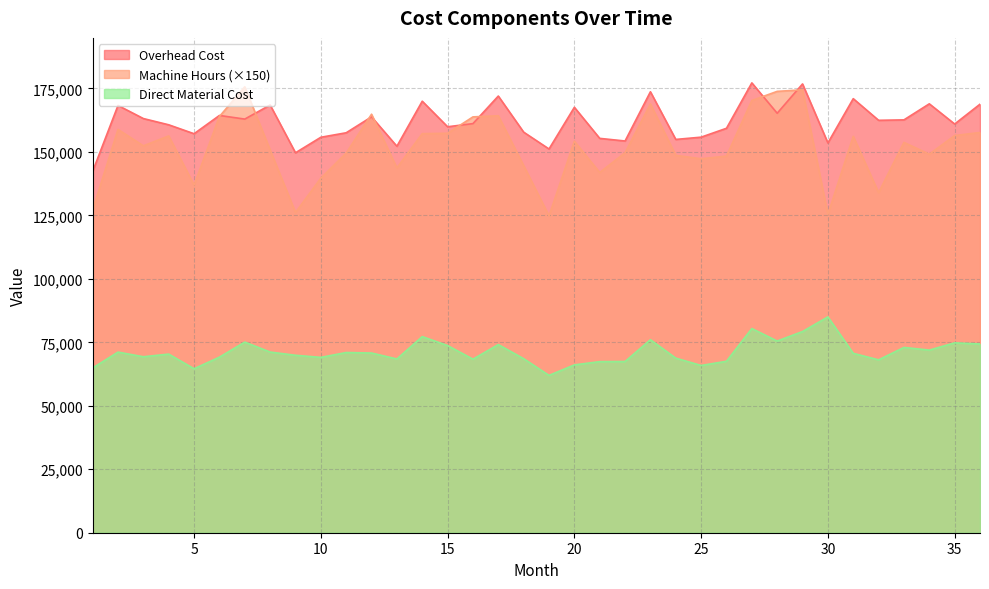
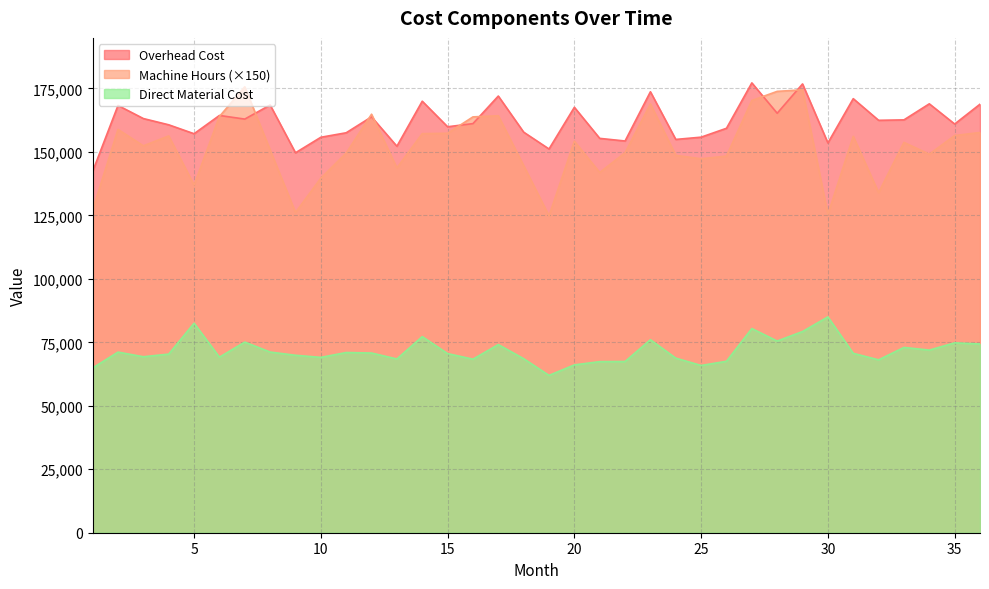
  {
    "Direct Material Cost": {
-     "5": "65,000",
+     "5": "83,000",
      "10": "69,000",
-     "15": "74,000",
+     "15": "71,000",
      "20": "66,000",
      "25": "66,000",
      "30": "85,000",
      "35": "75,000"
    }
  }
